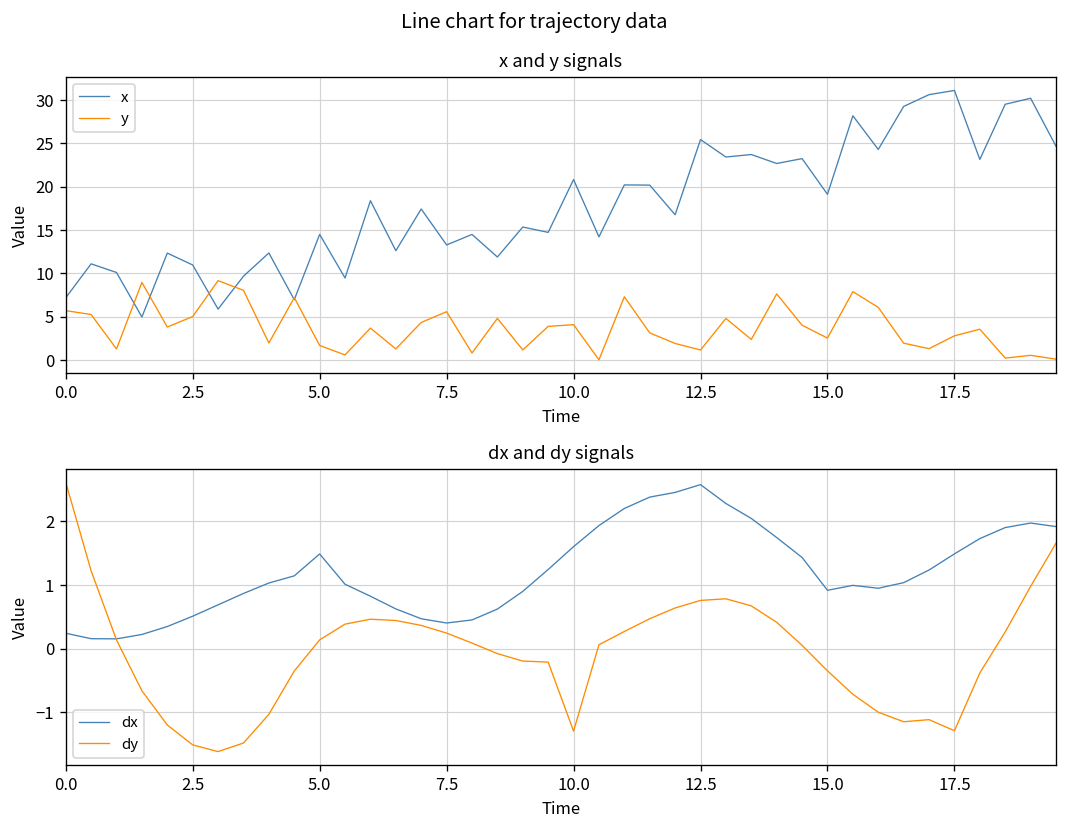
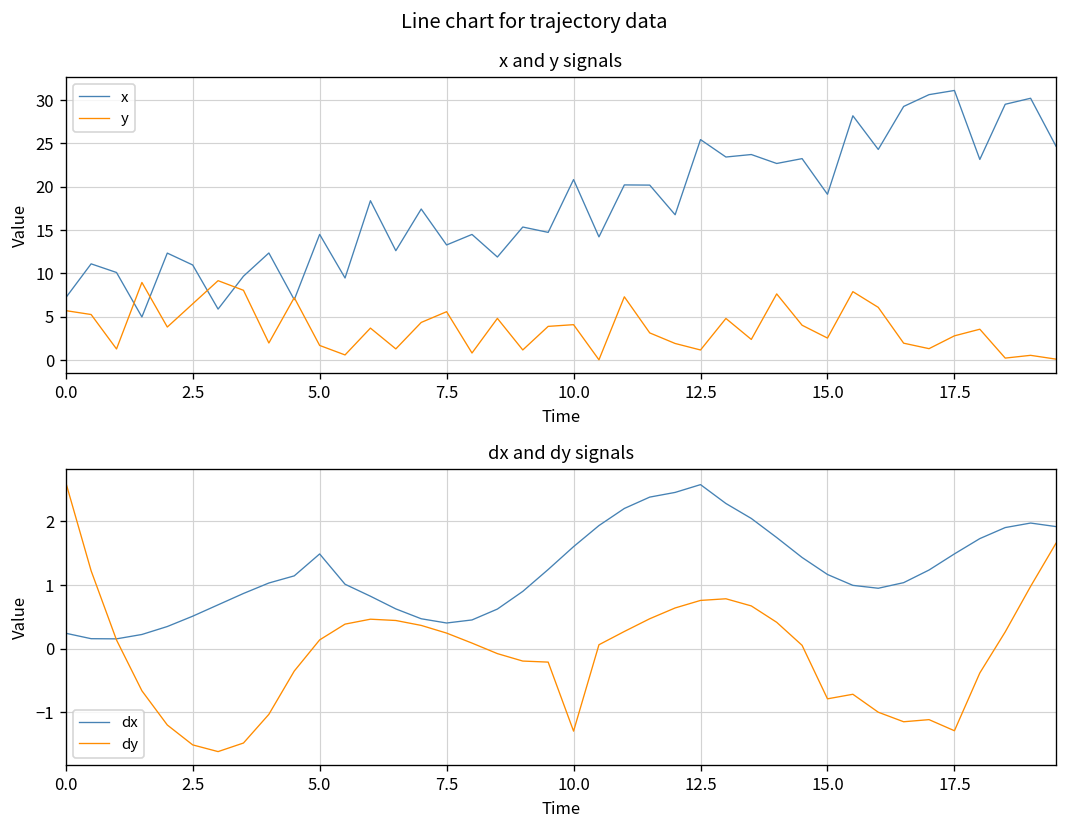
  {
    "x and y signals": {
      "x": {
        "0.0": 7,
        "2.5": 11,
        "5.0": 14,
        "7.5": 13,
        "10.0": 21,
        "12.5": 25,
        "15.0": 19,
        "17.5": 31
      },
      "y": {
        "0.0": 6,
-       "2.5": 5,
+       "2.5": 6,
        "5.0": 2,
        "7.5": 6,
        "10.0": 4,
        "12.5": 1,
        "15.0": 3,
        "17.5": 3
      }
    },
    "dx and dy signals": {
      "dx": {
        "0.0": 0.2,
        "2.5": 0.5,
        "5.0": 1.5,
        "7.5": 0.4,
        "10.0": 1.6,
        "12.5": 2.6,
-       "15.0": 0.9,
+       "15.0": 1.2,
        "17.5": 1.5
      },
      "dy": {
        "0.0": 2.6,
        "2.5": -1.5,
        "5.0": 0.1,
        "7.5": 0.2,
        "10.0": -1.3,
        "12.5": 0.8,
-       "15.0": -0.3,
+       "15.0": -0.8,
        "17.5": -1.3
      }
    }
  }
